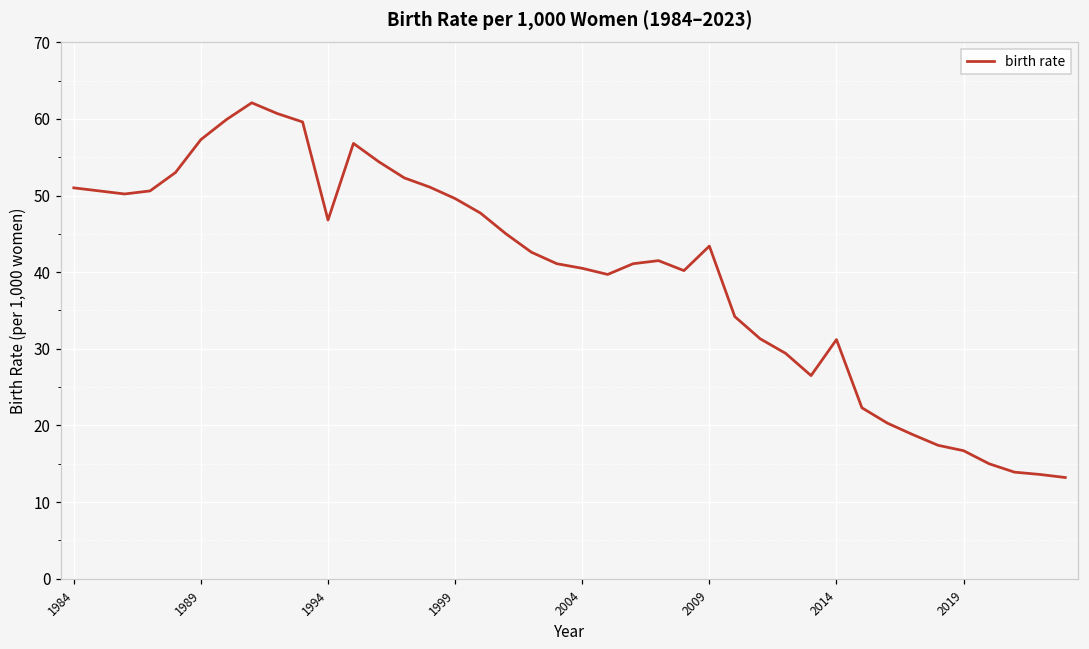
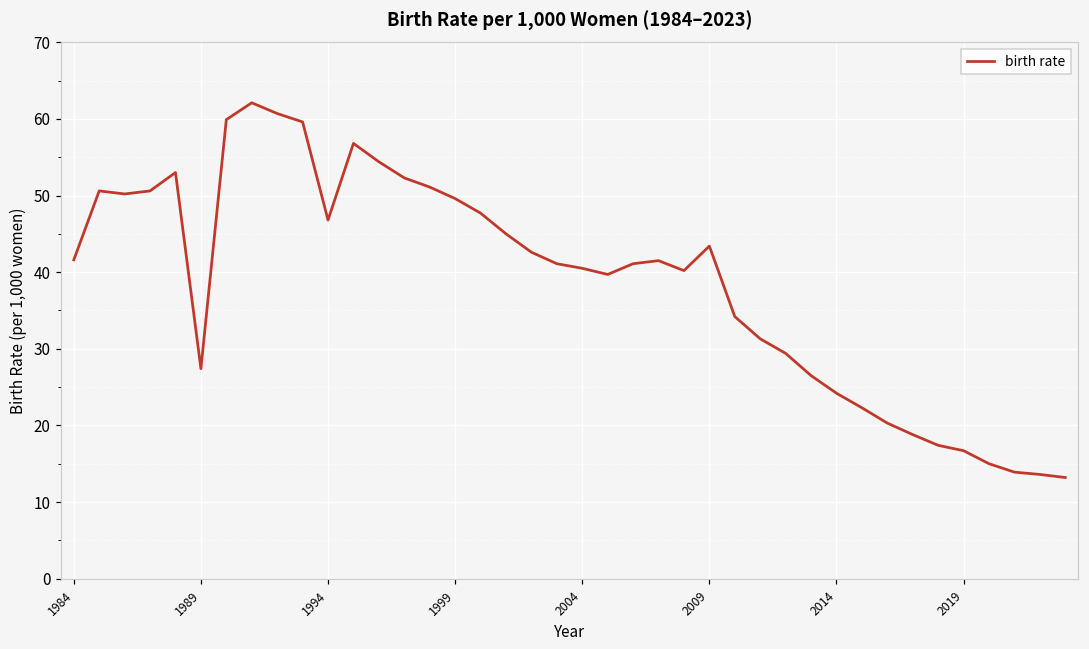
  {
-   "1984": 51,
-   "1989": 57,
+   "1984": 42,
+   "1989": 27,
    "1994": 47,
    "1999": 50,
    "2004": 41,
    "2009": 43,
-   "2014": 31,
+   "2014": 24,
    "2019": 17
  }
